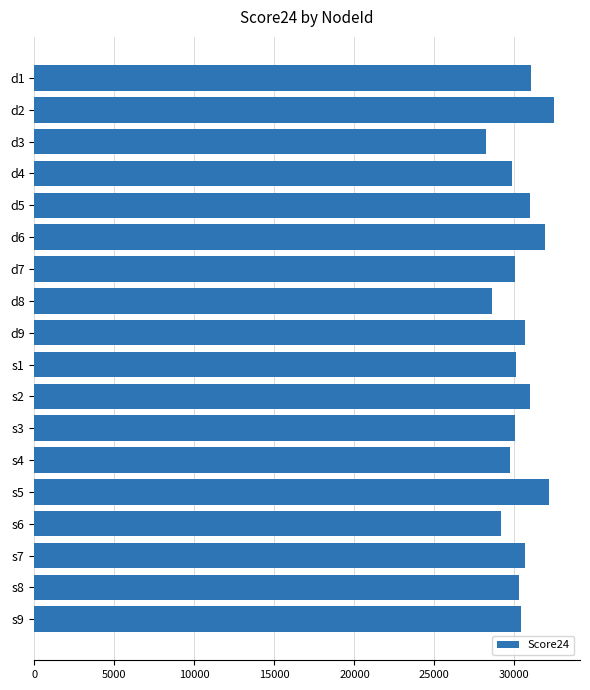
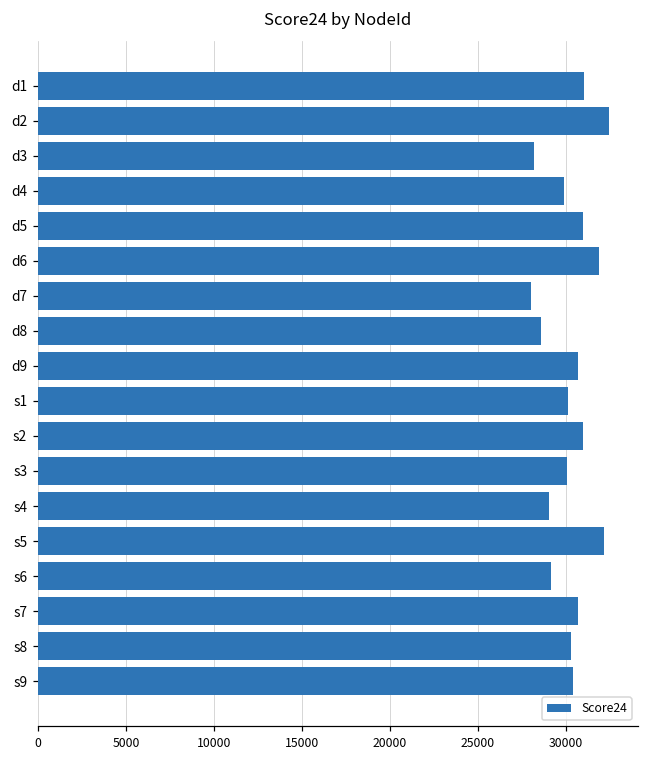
  {
    "d1": 31000,
    "d2": 32500,
    "d3": 28200,
    "d4": 29900,
    "d5": 31000,
    "d6": 31900,
-   "d7": 30000,
+   "d7": 28000,
    "d8": 28600,
    "d9": 30700,
    "s1": 30100,
    "s2": 30900,
    "s3": 30000,
-   "s4": 29700,
+   "s4": 29000,
    "s5": 32200,
    "s6": 29200,
    "s7": 30700,
    "s8": 30300,
    "s9": 30400
  }
